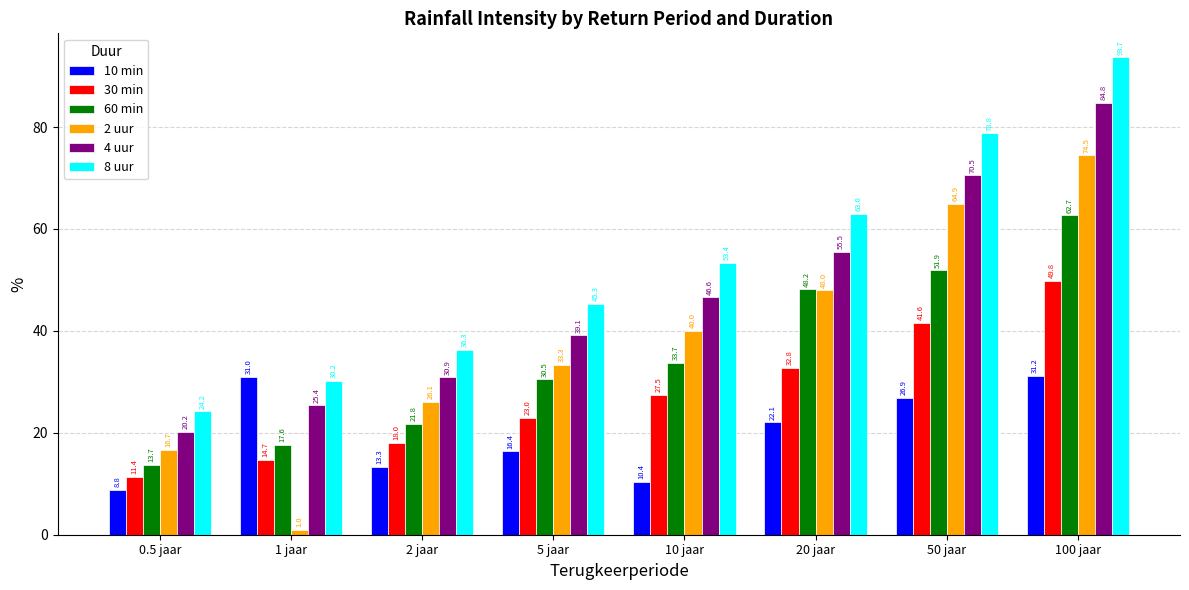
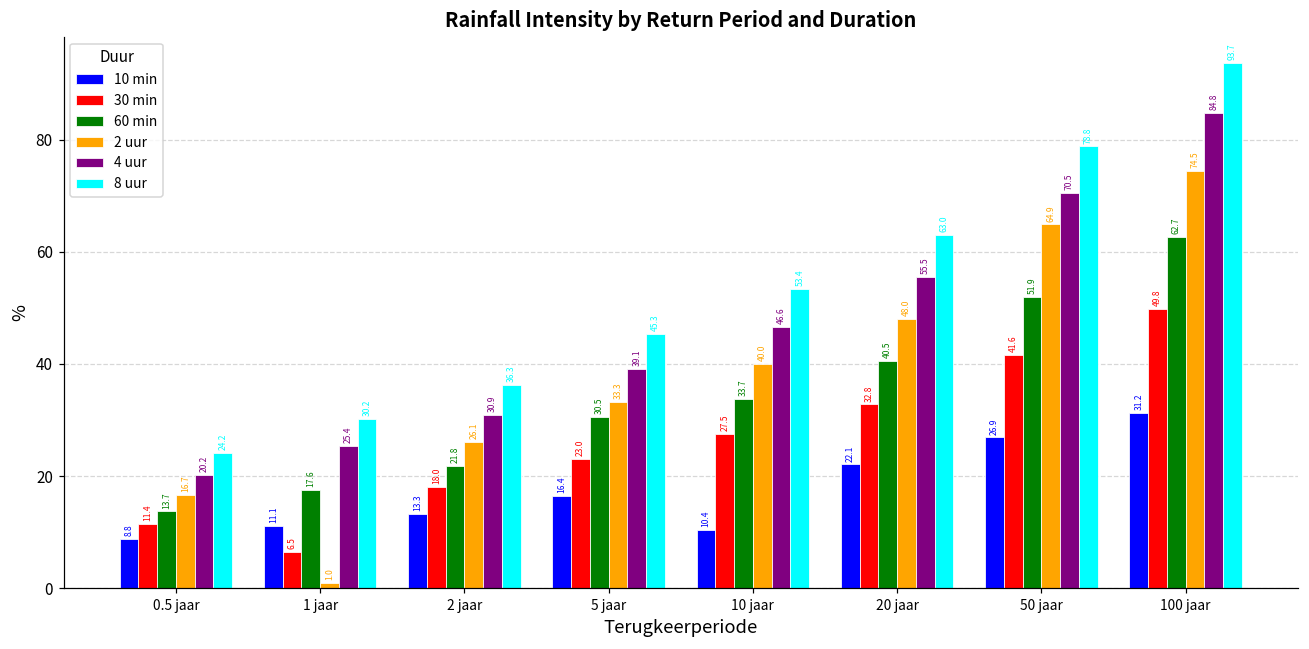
  {
    "10 min": {
      "0.5 jaar": 8.8,
-     "1 jaar": 31.0,
+     "1 jaar": 11.1,
      "2 jaar": 13.3,
      "5 jaar": 16.4,
      "10 jaar": 10.4,
      "20 jaar": 22.1,
      "50 jaar": 26.9,
      "100 jaar": 31.2
    },
    "30 min": {
      "0.5 jaar": 11.4,
-     "1 jaar": 14.7,
+     "1 jaar": 6.5,
      "2 jaar": 18.0,
      "5 jaar": 23.0,
      "10 jaar": 27.5,
      "20 jaar": 32.8,
      "50 jaar": 41.6,
      "100 jaar": 49.8
    },
    "60 min": {
      "0.5 jaar": 13.7,
      "1 jaar": 17.6,
      "2 jaar": 21.8,
      "5 jaar": 30.5,
      "10 jaar": 33.7,
-     "20 jaar": 48.2,
+     "20 jaar": 40.5,
      "50 jaar": 51.9,
      "100 jaar": 62.7
    },
    "2 uur": {
      "0.5 jaar": 16.7,
      "1 jaar": 1.0,
      "2 jaar": 26.1,
      "5 jaar": 33.3,
      "10 jaar": 40.0,
      "20 jaar": 48.0,
      "50 jaar": 64.9,
      "100 jaar": 74.5
    },
    "4 uur": {
      "0.5 jaar": 20.2,
      "1 jaar": 25.4,
      "2 jaar": 30.9,
      "5 jaar": 39.1,
      "10 jaar": 46.6,
      "20 jaar": 55.5,
      "50 jaar": 70.5,
      "100 jaar": 84.8
    },
    "8 uur": {
      "0.5 jaar": 24.2,
      "1 jaar": 30.2,
      "2 jaar": 36.3,
      "5 jaar": 45.3,
      "10 jaar": 53.4,
      "20 jaar": 63.0,
      "50 jaar": 78.8,
      "100 jaar": 93.7
    }
  }
